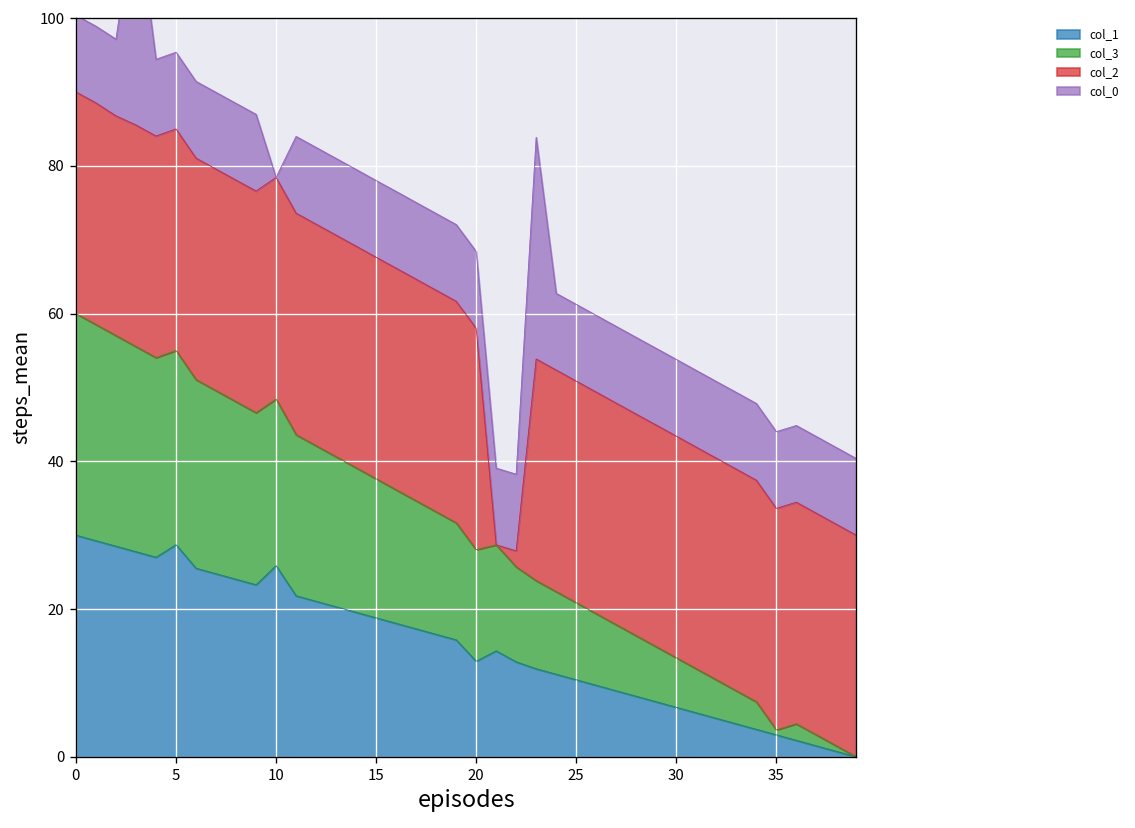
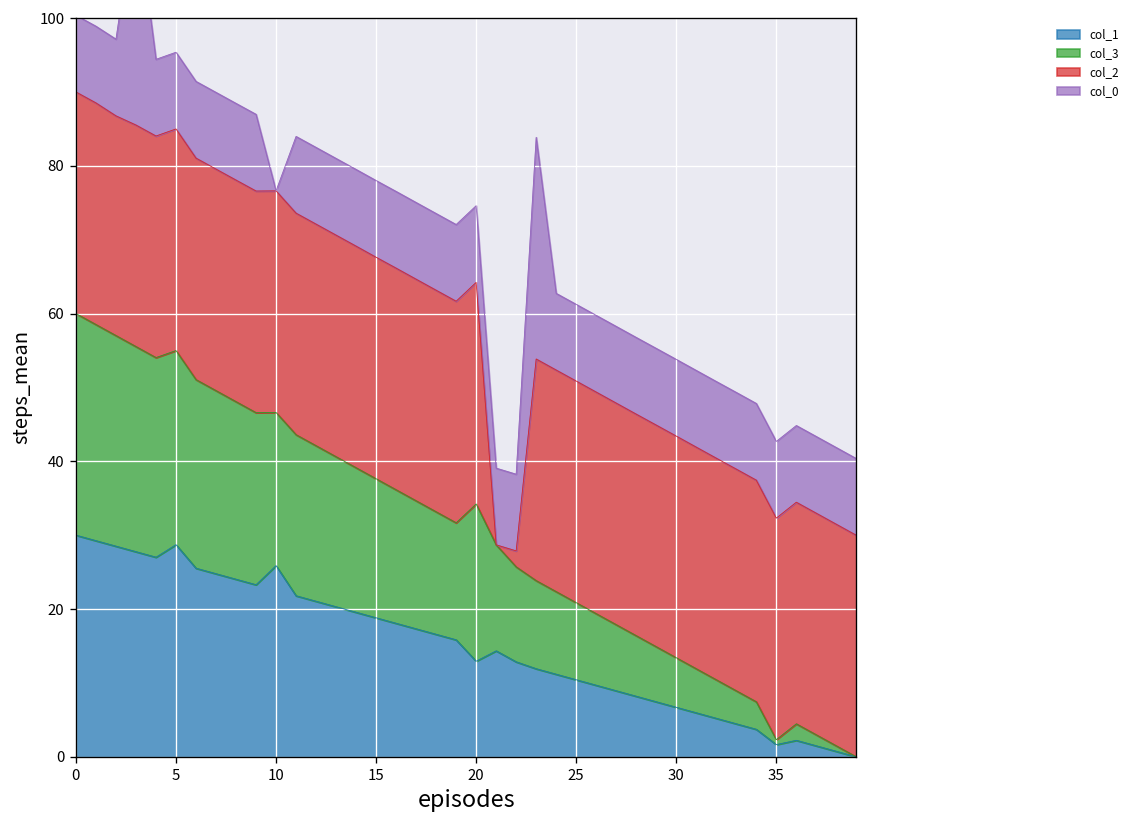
  {
    "col_1": {
      "0": 30,
      "5": 29,
      "10": 26,
      "15": 19,
      "20": 13,
      "25": 10,
      "30": 7,
-     "35": 3
+     "35": 2
    },
    "col_3": {
      "0": 30,
      "5": 26,
-     "10": 23,
+     "10": 21,
      "15": 19,
-     "20": 15,
+     "20": 21,
      "25": 10,
      "30": 7,
      "35": 1
    },
    "col_2": {
      "0": 30,
      "5": 30,
      "15": 30,
      "20": 30,
      "25": 30,
      "30": 30,
      "35": 30
    },
    "col_0": {
      "5": 10,
      "15": 10,
      "20": 10,
      "25": 10,
      "30": 10,
      "35": 10
    }
  }
